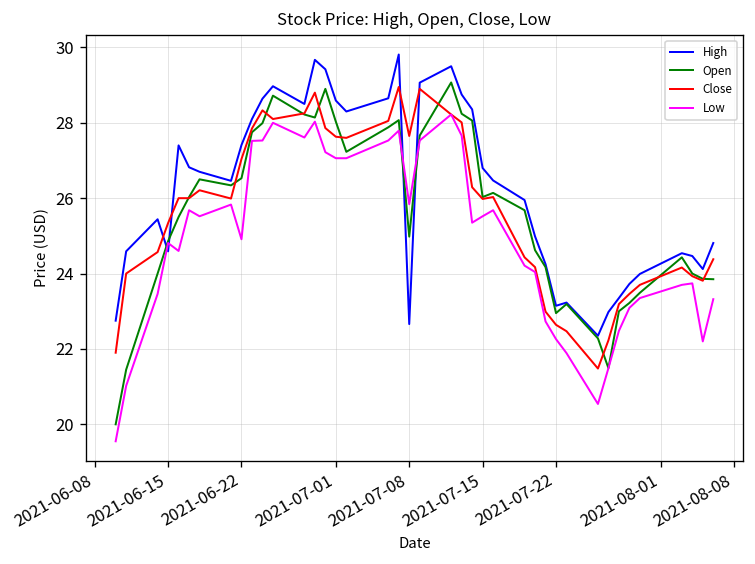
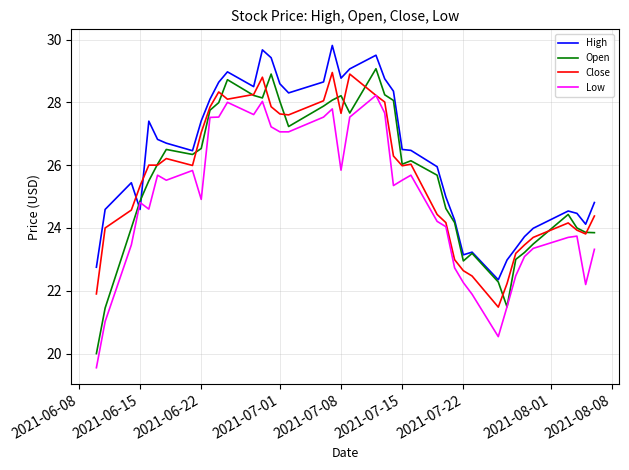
  {
    "High": {
      "2021-06-15": 24.6,
      "2021-06-22": 27.4,
      "2021-07-01": 28.6,
-     "2021-07-08": 22.7,
-     "2021-07-15": 26.8,
+     "2021-07-08": 28.8,
+     "2021-07-15": 26.5,
      "2021-07-22": 23.1
    },
    "Open": {
      "2021-06-22": 26.5,
      "2021-07-01": 28.0,
-     "2021-07-08": 25.0,
+     "2021-07-08": 28.2,
      "2021-07-22": 23.0
    },
    "Close": {
      "2021-06-15": 25.3,
      "2021-06-22": 27.0,
      "2021-07-01": 27.6,
      "2021-07-08": 27.7,
      "2021-07-22": 22.6
    },
    "Low": {
      "2021-06-22": 24.9,
      "2021-07-01": 27.1,
      "2021-07-08": 25.8,
      "2021-07-15": 25.5,
      "2021-07-22": 22.3
    }
  }
